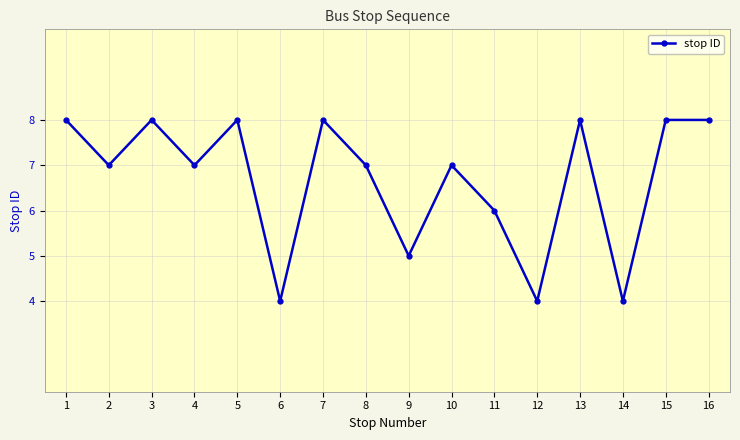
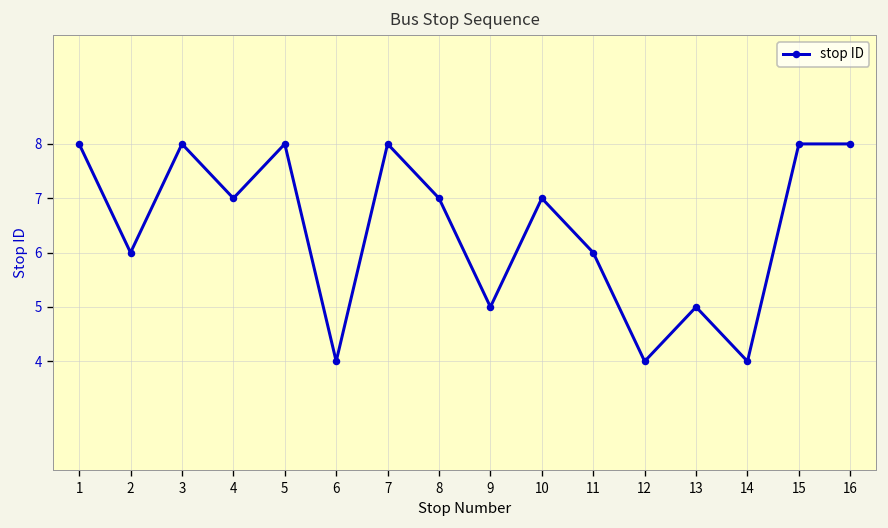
  {
    "1": 8,
-   "2": 7,
+   "2": 6,
    "3": 8,
    "4": 7,
    "5": 8,
    "6": 4,
    "7": 8,
    "8": 7,
    "9": 5,
    "10": 7,
    "11": 6,
    "12": 4,
-   "13": 8,
+   "13": 5,
    "14": 4,
    "15": 8,
    "16": 8
  }
